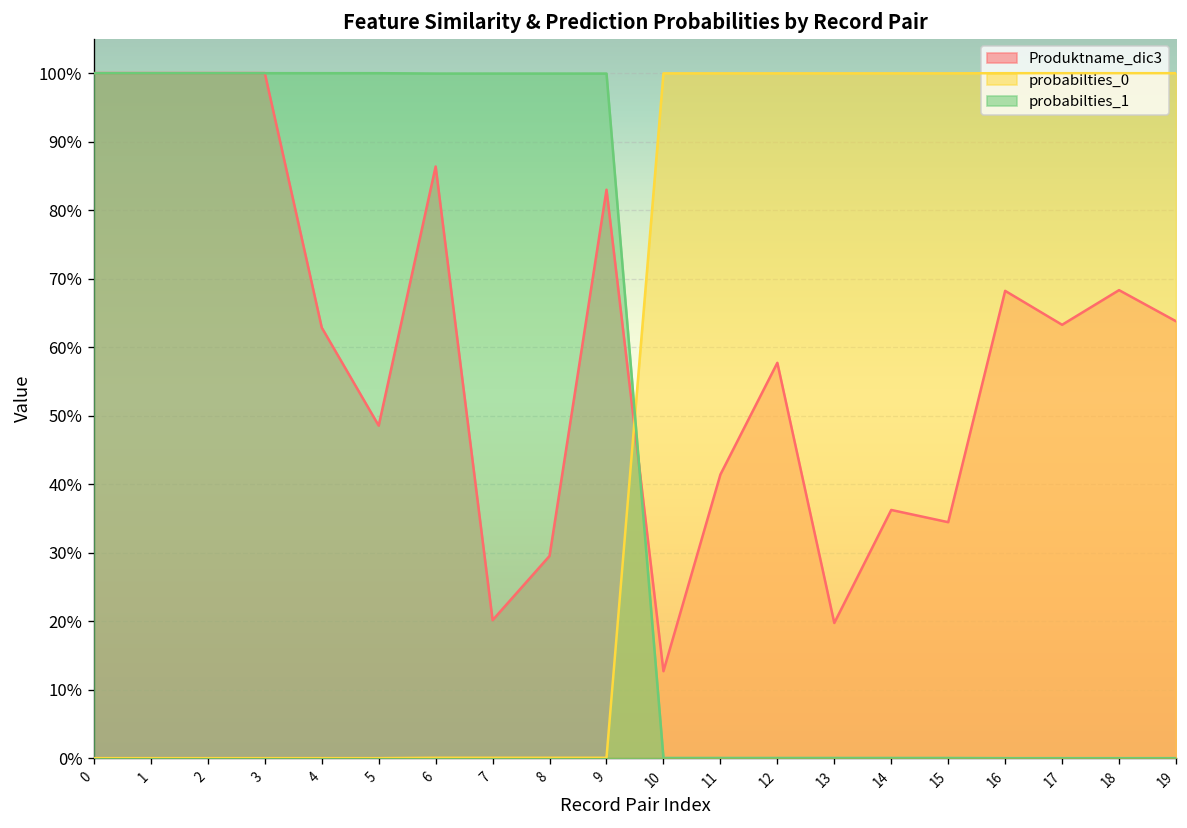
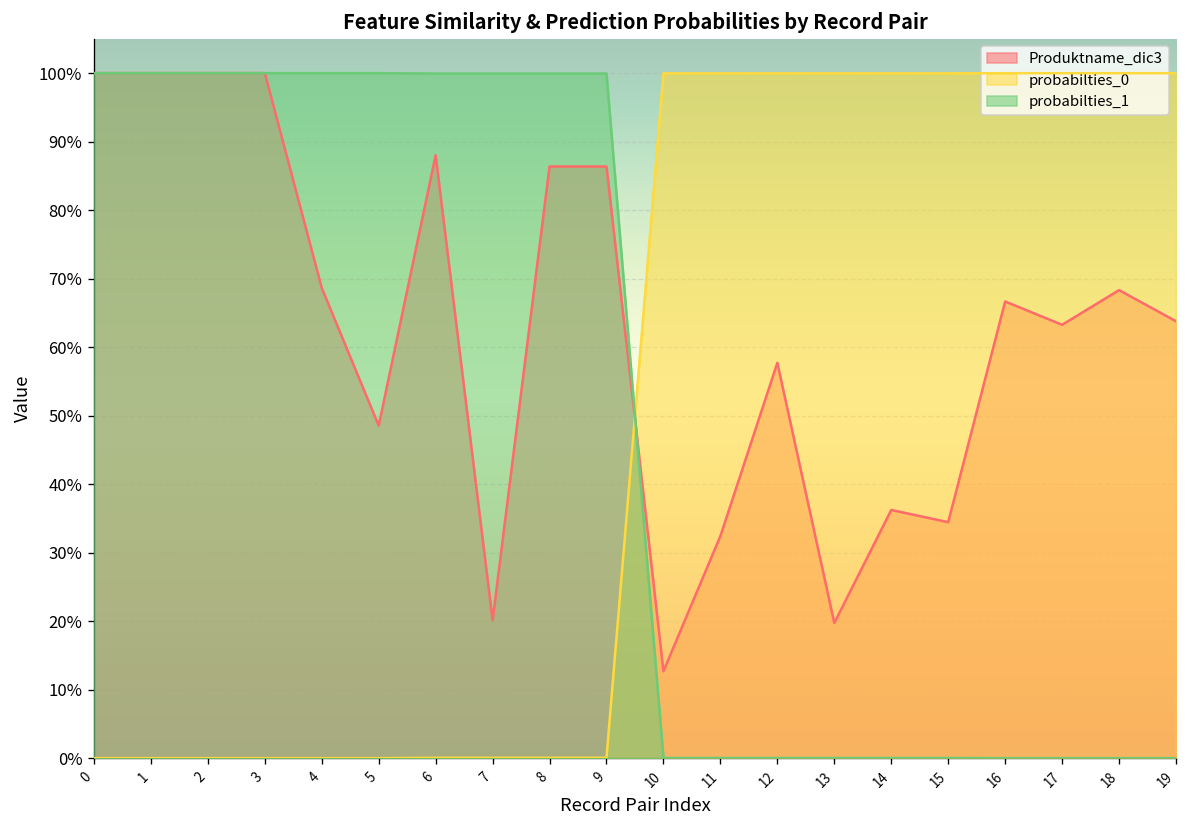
  {
    "Produktname_dic3": {
-     "4": "63%",
+     "4": "69%",
      "5": "49%",
-     "6": "86%",
+     "6": "88%",
      "7": "20%",
-     "8": "30%",
-     "9": "83%",
+     "8": "86%",
+     "9": "86%",
      "10": "13%",
-     "11": "41%",
+     "11": "32%",
      "12": "58%",
      "13": "20%",
      "14": "36%",
      "15": "34%",
-     "16": "68%",
+     "16": "67%",
      "17": "63%",
      "18": "68%",
      "19": "64%"
    },
    "probabilties_0": {
      "0": "0%",
      "1": "0%",
      "2": "0%",
      "3": "0%",
      "4": "0%",
      "5": "0%",
      "6": "0%",
      "7": "0%",
      "8": "0%",
      "9": "0%",
      "10": "100%",
      "11": "100%",
      "12": "100%",
      "13": "100%",
      "14": "100%",
      "15": "100%",
      "19": "100%"
    },
    "probabilties_1": {
      "4": "100%",
      "5": "100%",
      "6": "100%",
      "7": "100%",
      "8": "100%",
      "9": "100%",
      "10": "0%",
      "11": "0%",
      "12": "0%",
      "13": "0%",
      "14": "0%",
      "15": "0%",
      "16": "0%",
      "17": "0%",
      "18": "0%",
      "19": "0%"
    }
  }
